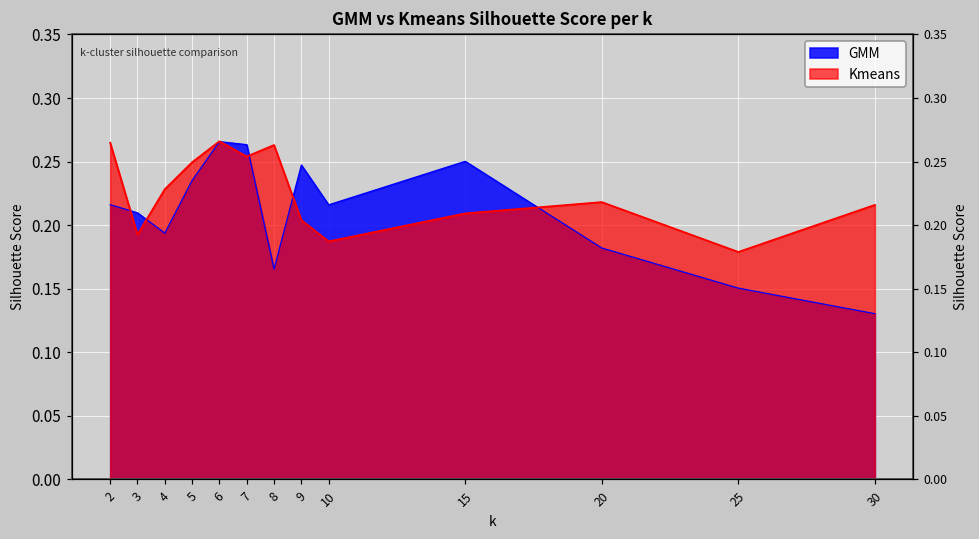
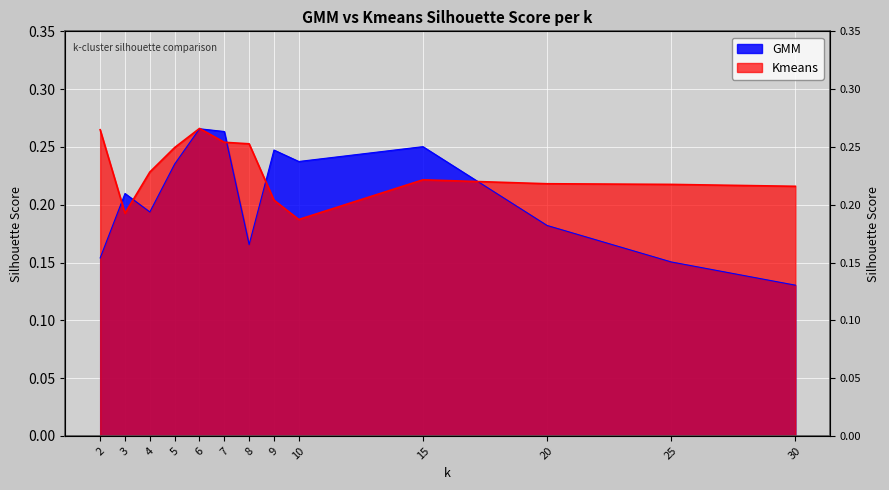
  {
    "GMM": {
-     "2": 0.216,
+     "2": 0.154,
      "3": 0.210,
      "4": 0.194,
      "5": 0.235,
      "7": 0.263,
      "8": 0.166,
      "9": 0.247,
-     "10": 0.216,
+     "10": 0.237,
      "15": 0.250,
      "20": 0.182,
      "25": 0.151,
      "30": 0.130
    },
    "Kmeans": {
      "2": 0.265,
      "3": 0.193,
      "4": 0.228,
      "5": 0.249,
      "7": 0.254,
-     "8": 0.263,
+     "8": 0.253,
      "9": 0.204,
      "10": 0.187,
-     "15": 0.209,
+     "15": 0.222,
      "20": 0.218,
-     "25": 0.179,
+     "25": 0.218,
      "30": 0.216
    }
  }
